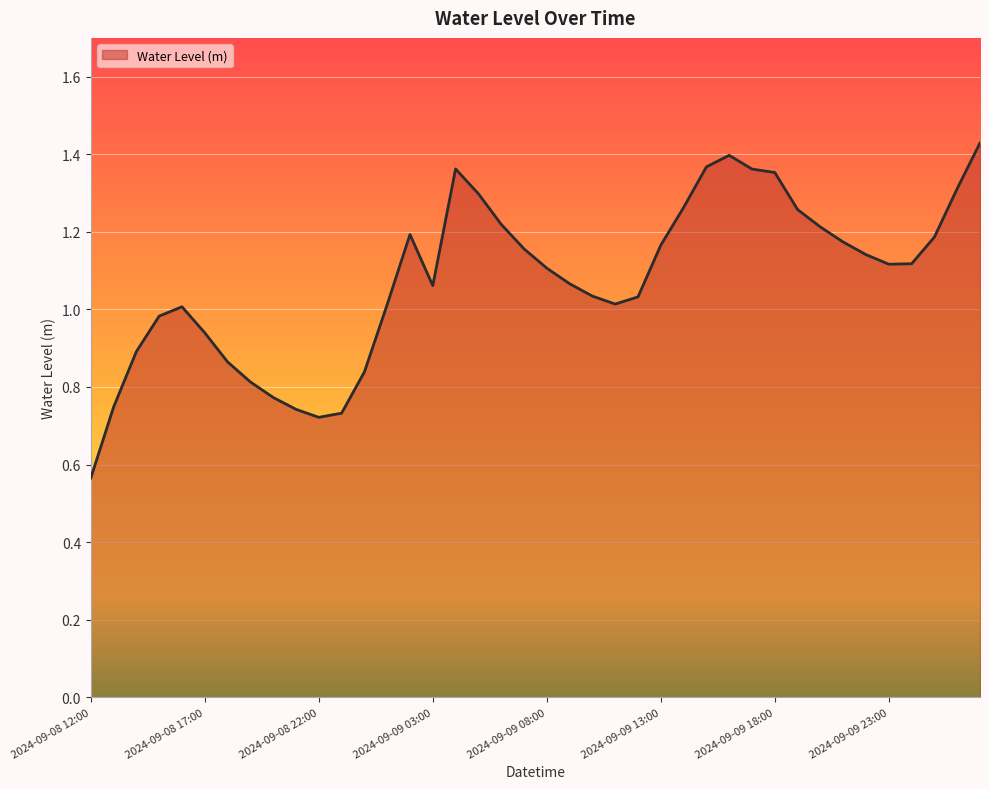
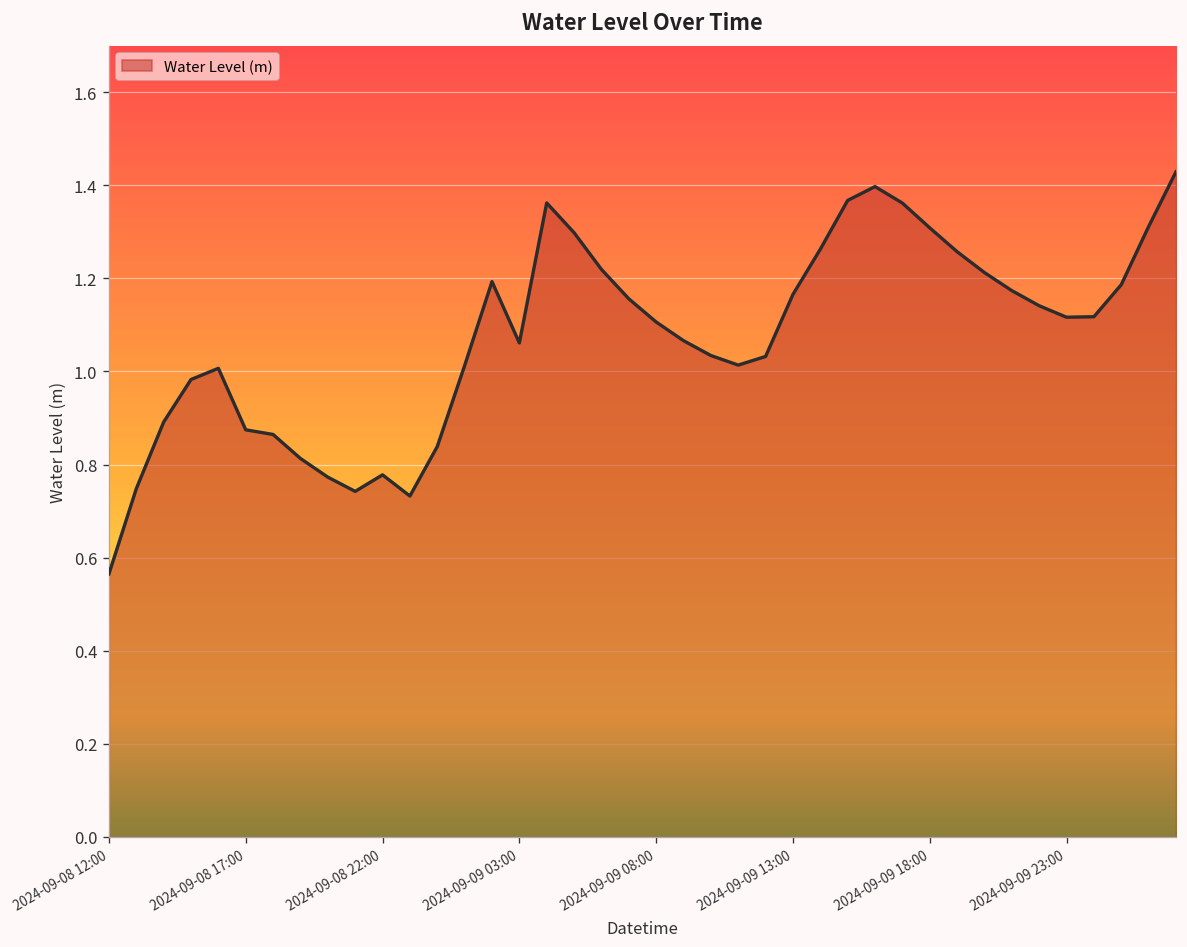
  {
    "2024-09-08 12:00": 0.57,
-   "2024-09-08 17:00": 0.94,
-   "2024-09-08 22:00": 0.72,
+   "2024-09-08 17:00": 0.87,
+   "2024-09-08 22:00": 0.78,
    "2024-09-09 03:00": 1.06,
    "2024-09-09 08:00": 1.11,
    "2024-09-09 13:00": 1.17,
-   "2024-09-09 18:00": 1.35,
+   "2024-09-09 18:00": 1.31,
    "2024-09-09 23:00": 1.12
  }
